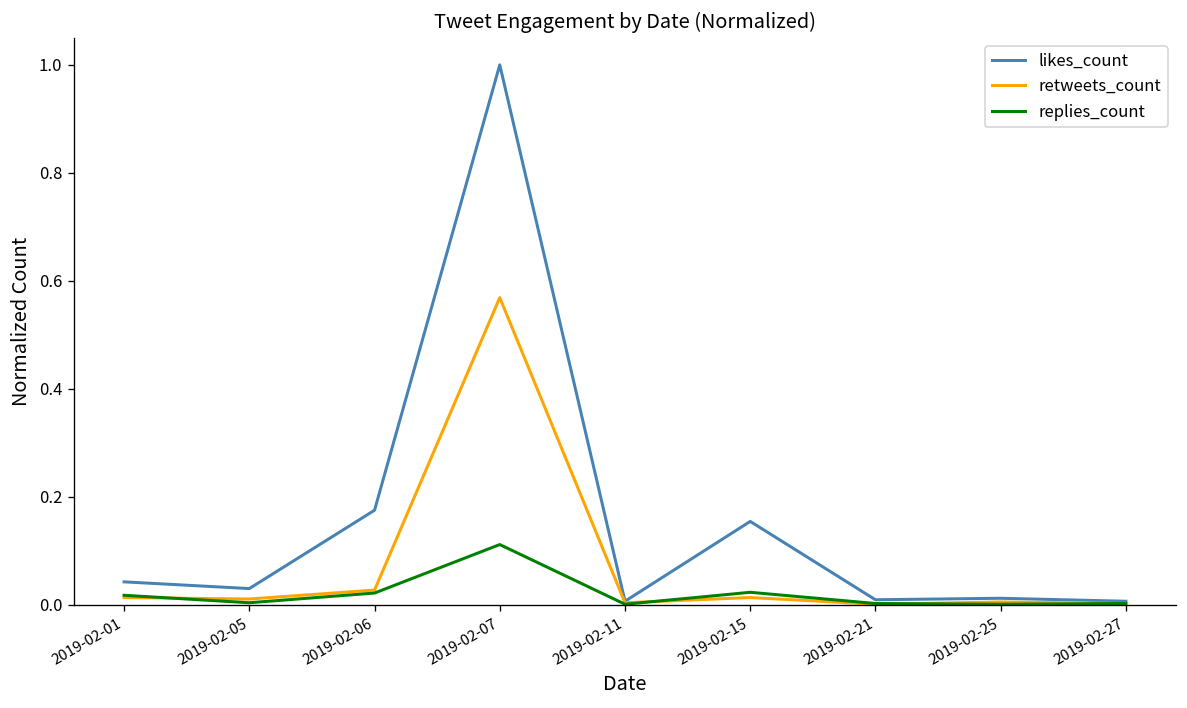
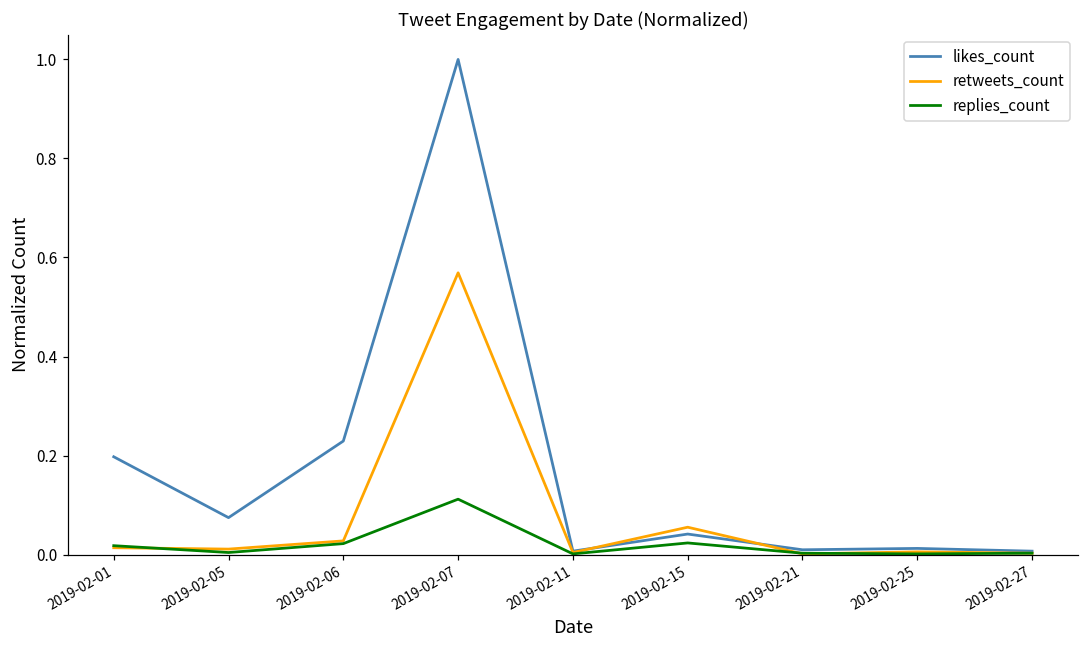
  {
    "likes_count": {
-     "2019-02-01": 0.04,
-     "2019-02-05": 0.03,
-     "2019-02-06": 0.18,
+     "2019-02-01": 0.20,
+     "2019-02-05": 0.07,
+     "2019-02-06": 0.23,
      "2019-02-07": 1.00,
-     "2019-02-15": 0.15,
+     "2019-02-15": 0.04,
      "2019-02-21": 0.01,
      "2019-02-25": 0.01
    },
    "retweets_count": {
      "2019-02-05": 0.01,
      "2019-02-07": 0.57,
-     "2019-02-15": 0.01
+     "2019-02-15": 0.06
    },
    "replies_count": {
      "2019-02-05": 0.00,
      "2019-02-07": 0.11,
      "2019-02-15": 0.02
    }
  }
